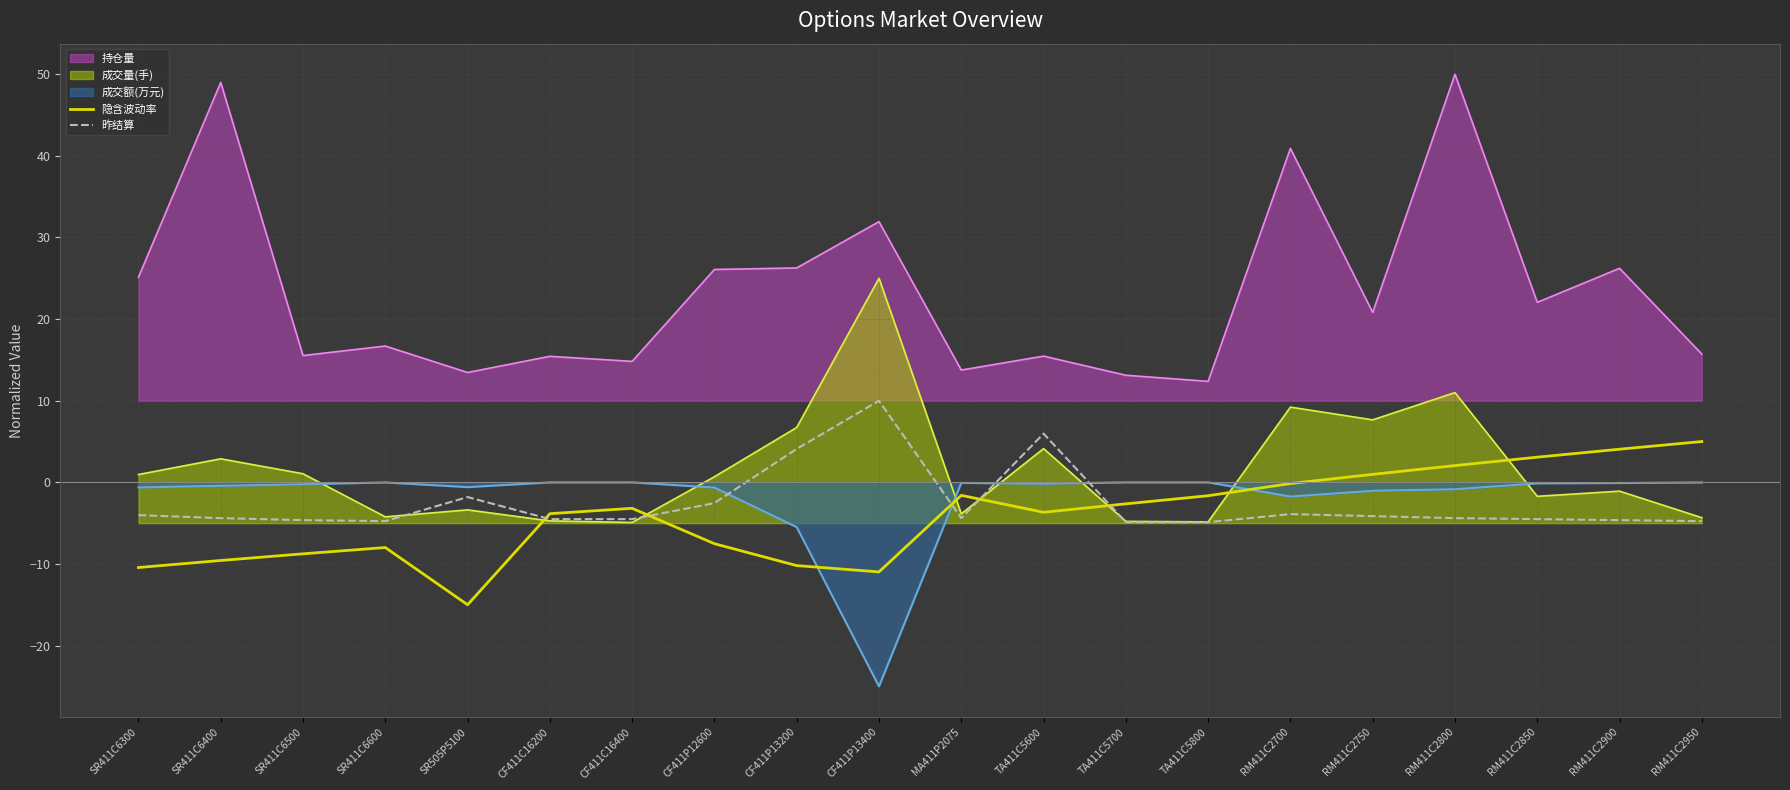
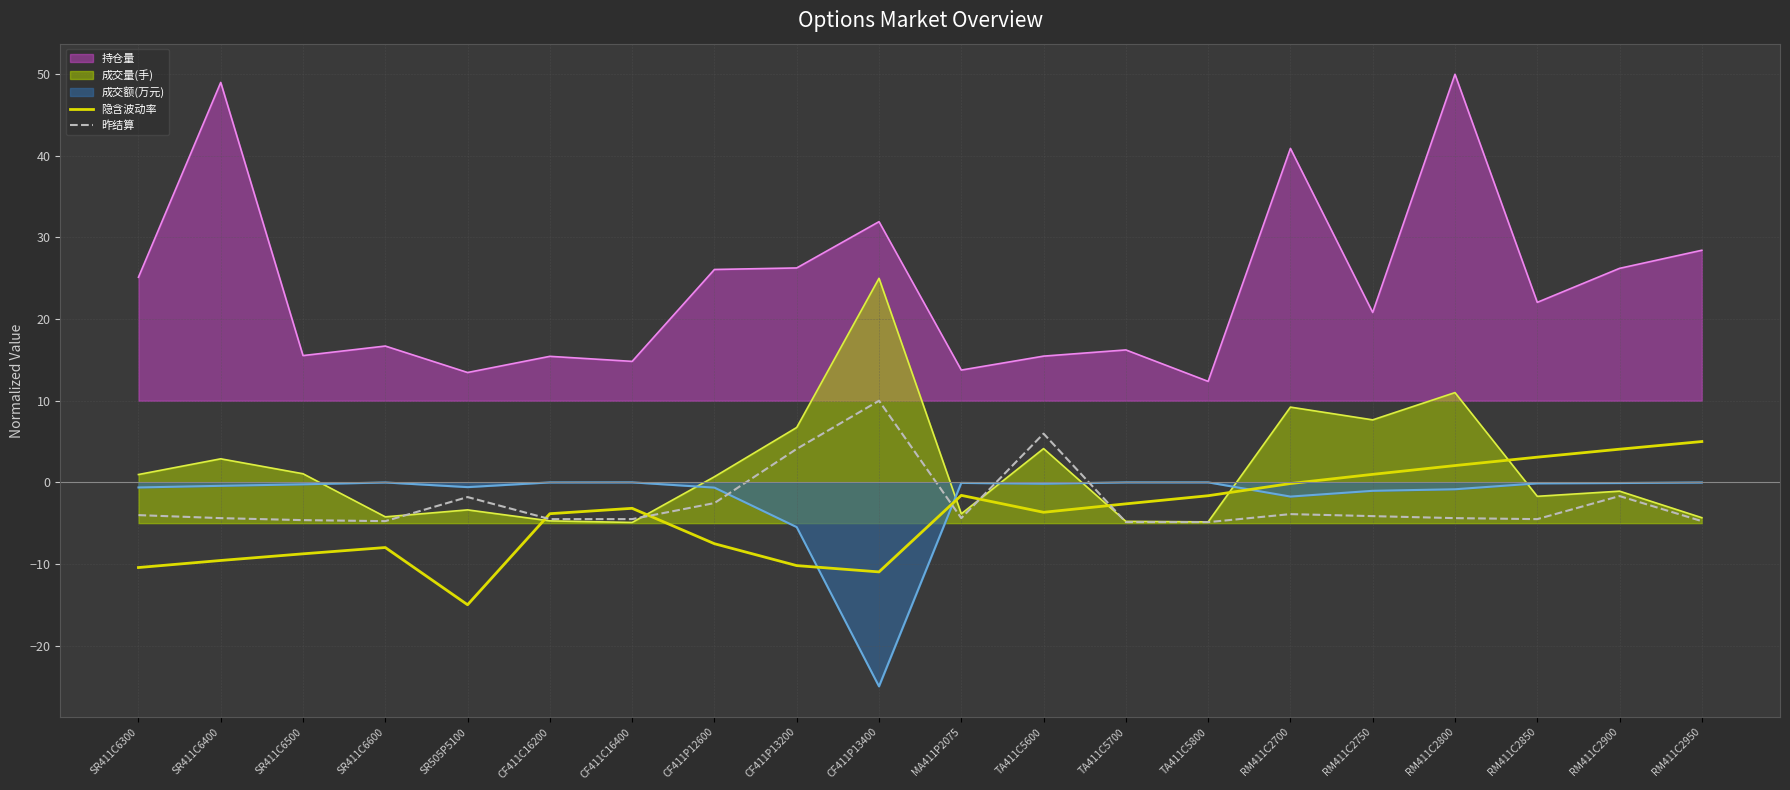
  {
    "持仓量": {
      "SR411C6300": 25,
      "SR411C6400": 49,
      "SR411C6500": 16,
      "SR411C6600": 17,
      "SR505P5100": 13,
      "CF411C16200": 15,
      "CF411C16400": 15,
      "CF411P12600": 26,
      "CF411P13200": 26,
      "CF411P13400": 32,
      "MA411P2075": 14,
      "TA411C5600": 15,
-     "TA411C5700": 13,
+     "TA411C5700": 16,
      "TA411C5800": 12,
      "RM411C2700": 41,
      "RM411C2750": 21,
      "RM411C2800": 50,
      "RM411C2850": 22,
      "RM411C2900": 26,
-     "RM411C2950": 16
+     "RM411C2950": 28
    },
    "昨结算": {
      "SR411C6300": -4,
      "SR411C6400": -4,
      "SR411C6500": -5,
      "SR411C6600": -5,
      "SR505P5100": -2,
      "CF411C16400": -5,
      "CF411P12600": -3,
      "CF411P13200": 4,
      "CF411P13400": 10,
      "MA411P2075": -4,
      "TA411C5600": 6,
      "RM411C2700": -4,
      "RM411C2750": -4,
      "RM411C2800": -4,
      "RM411C2850": -5,
-     "RM411C2900": -5,
+     "RM411C2900": -2,
      "RM411C2950": -5
    }
  }
